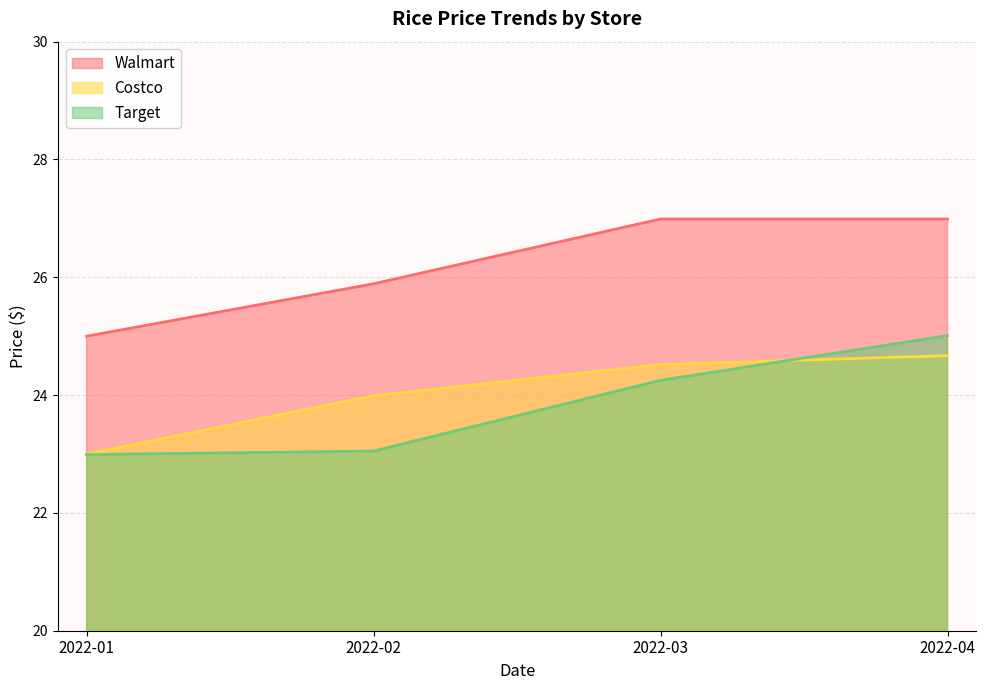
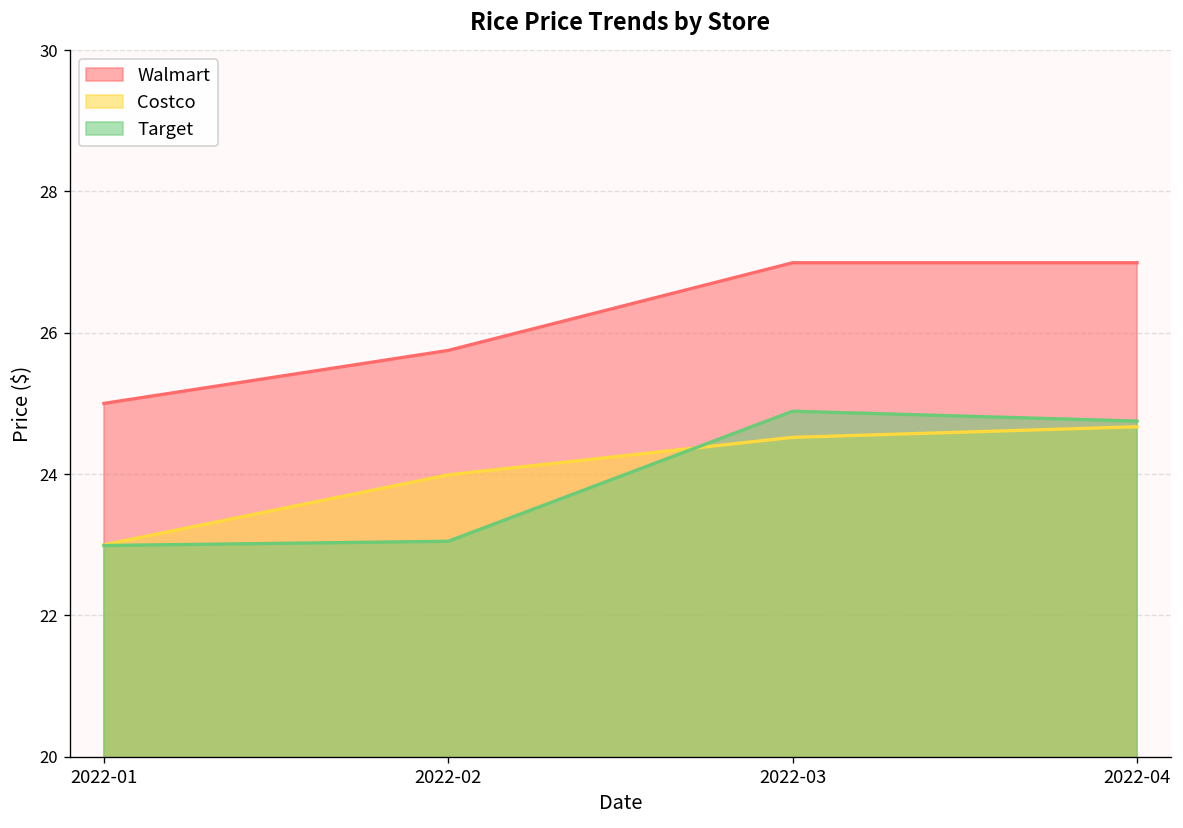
  {
    "Walmart": {
      "2022-01": 25.0,
-     "2022-02": 25.9,
+     "2022-02": 25.8,
      "2022-03": 27.0,
      "2022-04": 27.0
    },
    "Costco": {
      "2022-02": 24.0,
      "2022-03": 24.5,
      "2022-04": 24.7
    },
    "Target": {
      "2022-02": 23.1,
-     "2022-03": 24.3,
-     "2022-04": 25.0
+     "2022-03": 24.9,
+     "2022-04": 24.8
    }
  }
